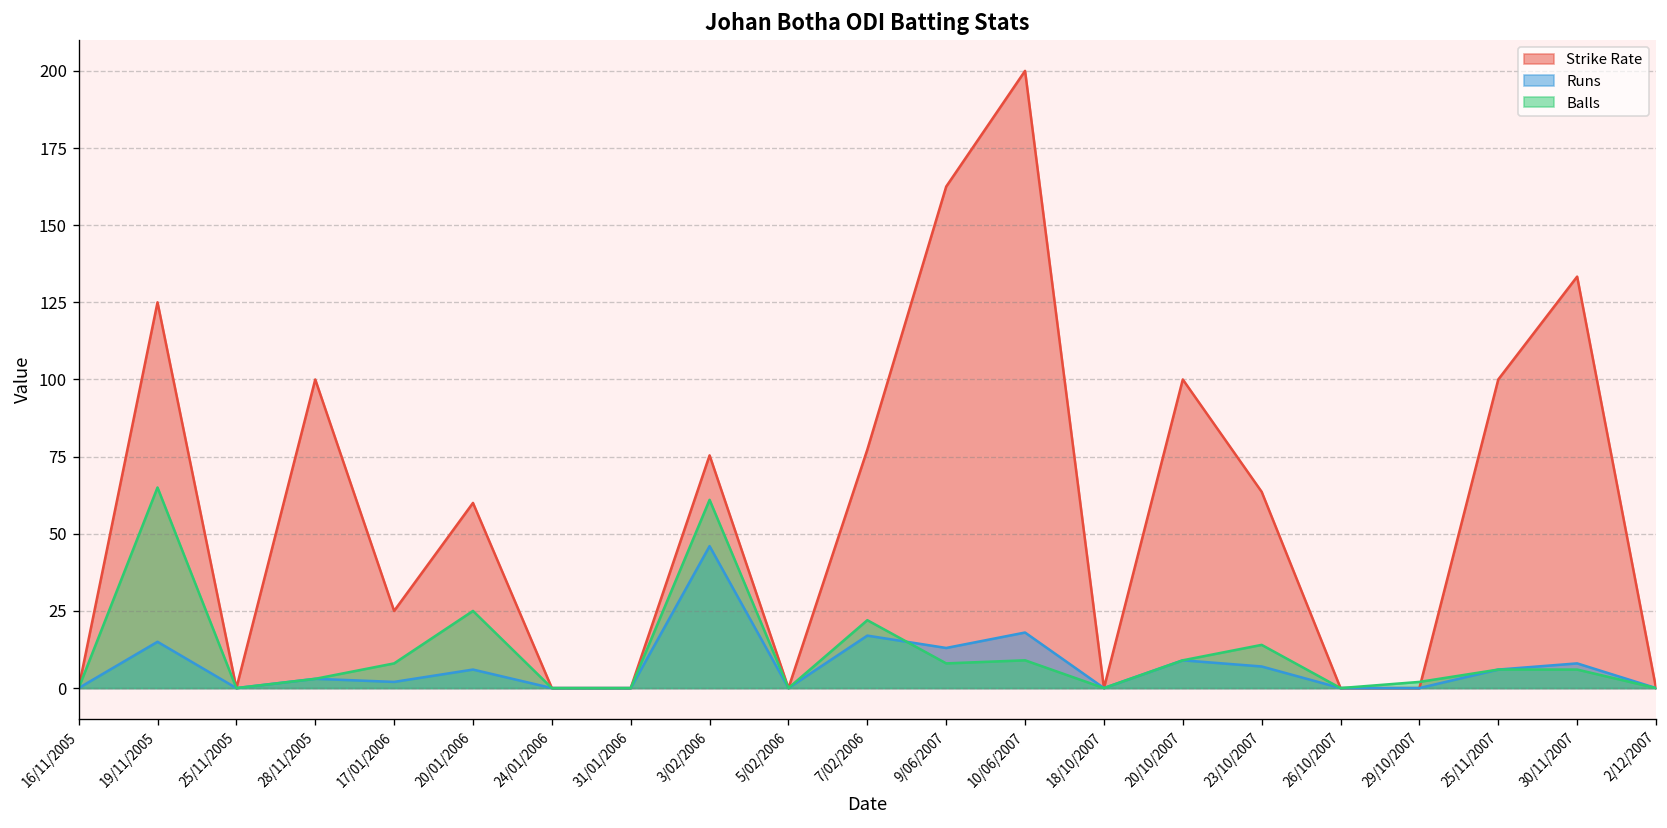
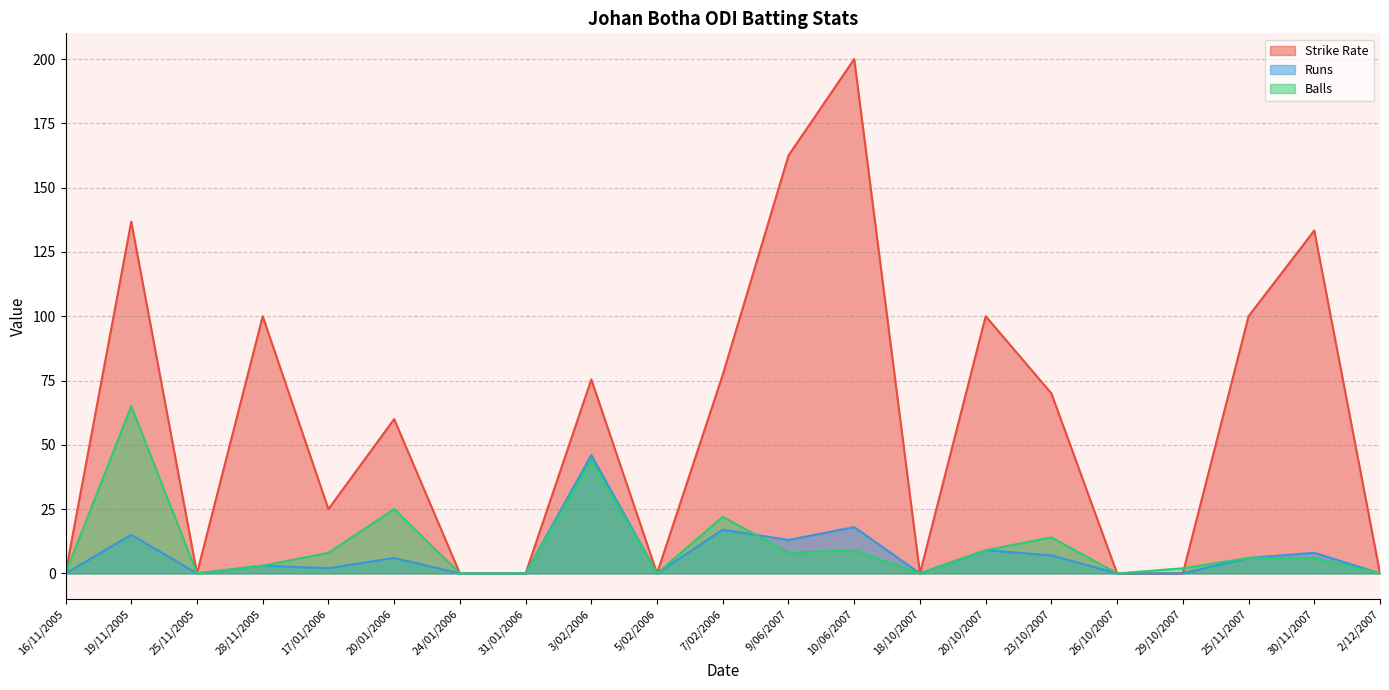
  {
    "Strike Rate": {
-     "19/11/2005": 125,
+     "19/11/2005": 137,
      "28/11/2005": 100,
      "17/01/2006": 25,
      "20/01/2006": 60,
      "3/02/2006": 75,
      "7/02/2006": 77,
      "9/06/2007": 163,
      "10/06/2007": 200,
      "20/10/2007": 100,
-     "23/10/2007": 64,
+     "23/10/2007": 70,
      "25/11/2007": 100,
      "30/11/2007": 133
    },
    "Runs": {
      "19/11/2005": 15,
      "17/01/2006": 2,
      "20/01/2006": 6,
      "3/02/2006": 46,
      "7/02/2006": 17,
      "9/06/2007": 13,
      "10/06/2007": 18,
      "23/10/2007": 7,
      "30/11/2007": 8
    },
    "Balls": {
      "19/11/2005": 65,
      "17/01/2006": 8,
      "20/01/2006": 25,
-     "3/02/2006": 61,
+     "3/02/2006": 44,
      "7/02/2006": 22,
      "9/06/2007": 8,
      "10/06/2007": 9,
      "23/10/2007": 14,
      "29/10/2007": 2,
      "30/11/2007": 6
    }
  }
